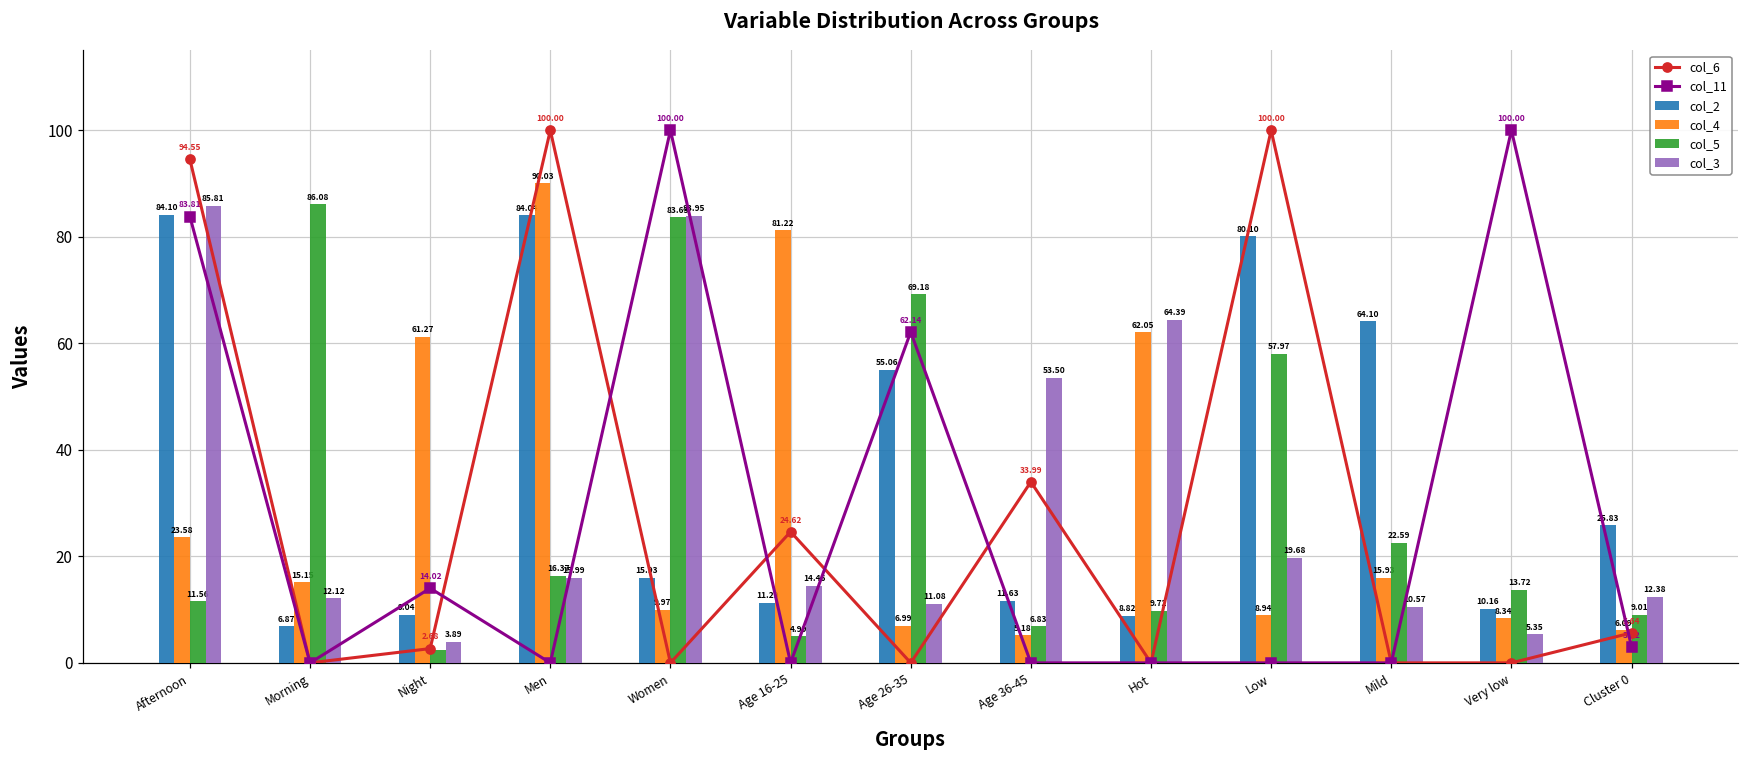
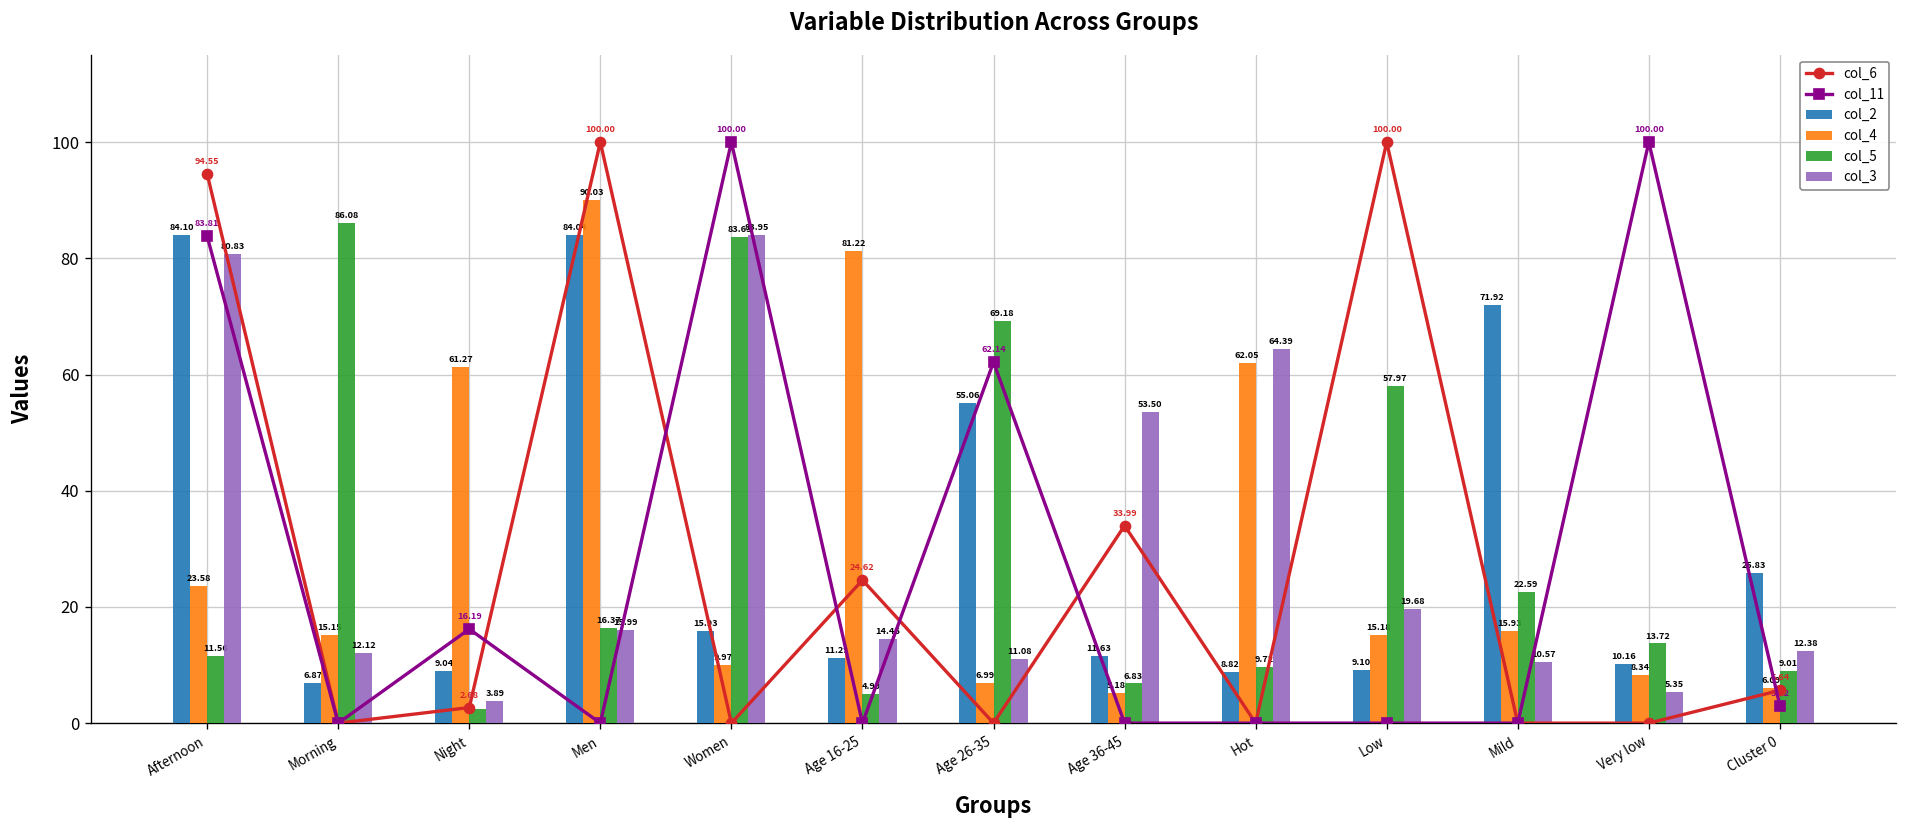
  {
    "col_2": {
      "Afternoon": 84.10,
      "Morning": 6.87,
      "Night": 9.04,
      "Men": 84.04,
      "Women": 15.93,
      "Age 16-25": 11.29,
      "Age 26-35": 55.06,
      "Age 36-45": 11.63,
      "Hot": 8.82,
-     "Low": 80.10,
-     "Mild": 64.10,
+     "Low": 9.10,
+     "Mild": 71.92,
      "Very low": 10.16,
      "Cluster 0": 25.83
    },
    "col_6": {
      "Afternoon": 94.55,
      "Night": 2.68,
      "Men": 100.00,
      "Age 16-25": 24.62,
      "Age 36-45": 33.99,
      "Low": 100.00
    },
    "col_4": {
      "Afternoon": 23.58,
      "Morning": 15.15,
      "Night": 61.27,
      "Men": 90.03,
      "Women": 9.97,
      "Age 16-25": 81.22,
      "Age 26-35": 6.99,
      "Age 36-45": 5.18,
      "Hot": 62.05,
-     "Low": 8.94,
+     "Low": 15.18,
      "Mild": 15.93,
      "Very low": 8.34
    },
    "col_11": {
      "Afternoon": 83.81,
-     "Night": 14.02,
+     "Night": 16.19,
      "Women": 100.00,
      "Age 26-35": 62.14,
      "Very low": 100.00
    },
    "col_5": {
      "Afternoon": 11.56,
      "Morning": 86.08,
      "Age 16-25": 4.99,
      "Age 26-35": 69.18,
      "Age 36-45": 6.83,
      "Hot": 9.72,
      "Low": 57.97,
      "Mild": 22.59,
      "Very low": 13.72,
      "Cluster 0": 9.01
    },
    "col_3": {
-     "Afternoon": 85.81,
+     "Afternoon": 80.83,
      "Morning": 12.12,
      "Night": 3.89,
      "Age 16-25": 14.46,
      "Age 26-35": 11.08,
      "Age 36-45": 53.50,
      "Hot": 64.39,
      "Low": 19.68,
      "Mild": 10.57,
      "Very low": 5.35,
      "Cluster 0": 12.38
    }
  }
